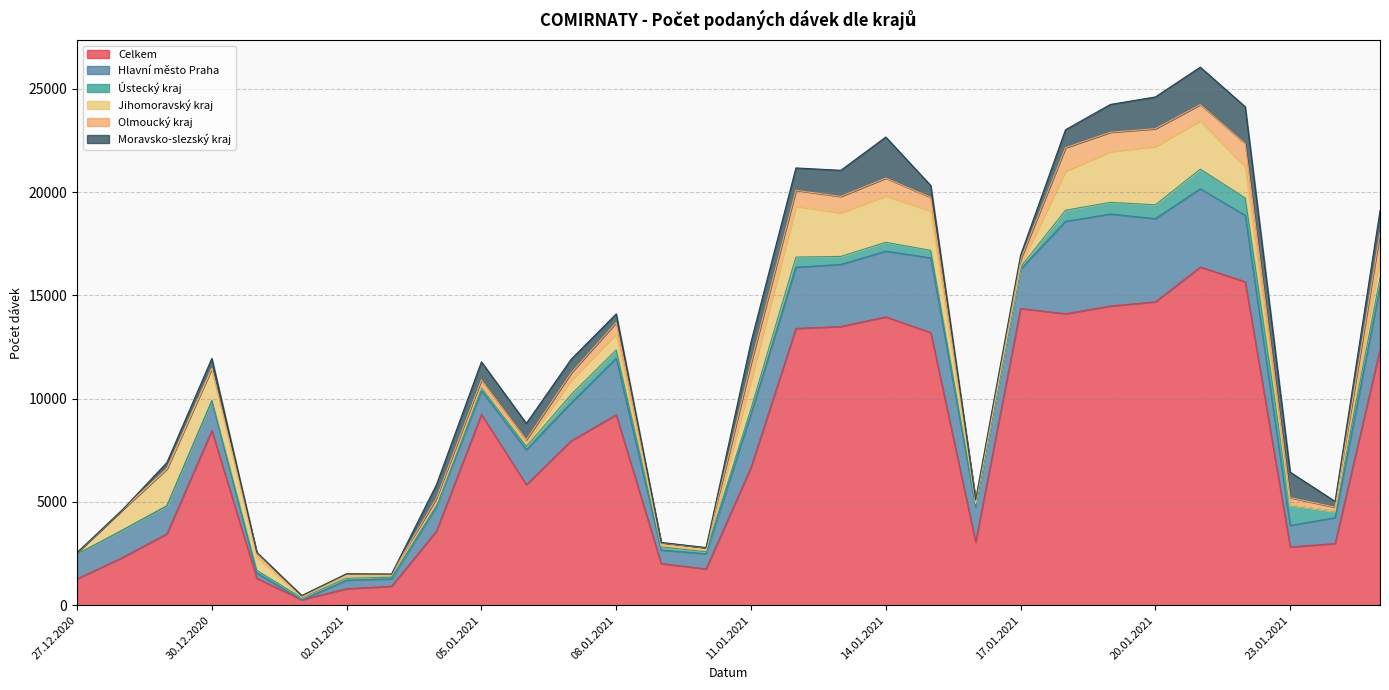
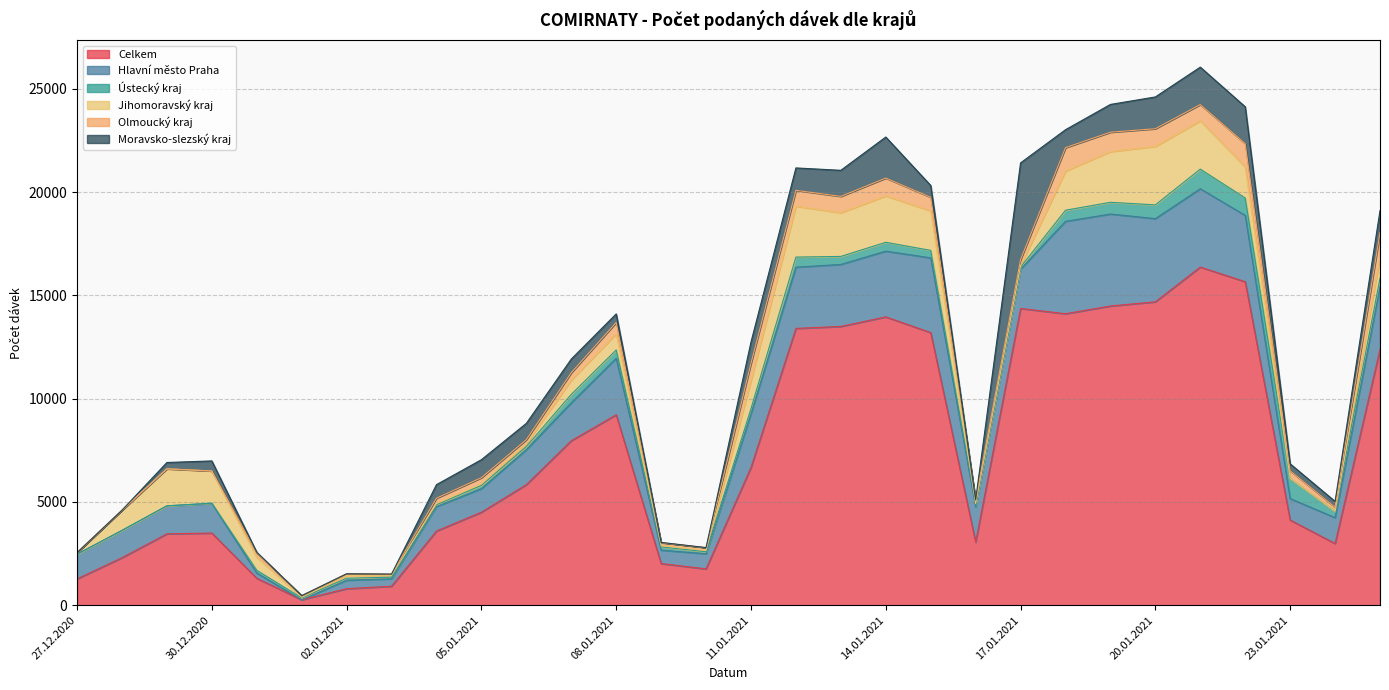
  {
    "Celkem": {
      "27.12.2020": 1300,
-     "30.12.2020": 8500,
+     "30.12.2020": 3500,
      "02.01.2021": 800,
-     "05.01.2021": 9200,
+     "05.01.2021": 4500,
      "08.01.2021": 9200,
      "11.01.2021": 6700,
      "14.01.2021": 14000,
      "17.01.2021": 14400,
      "20.01.2021": 14700,
-     "23.01.2021": 2800
+     "23.01.2021": 4100
    },
    "Moravsko-slezský kraj": {
      "30.12.2020": 500,
      "05.01.2021": 900,
      "08.01.2021": 400,
      "11.01.2021": 1000,
      "14.01.2021": 2000,
-     "17.01.2021": 200,
+     "17.01.2021": 4700,
      "20.01.2021": 1500,
-     "23.01.2021": 1200
+     "23.01.2021": 300
    }
  }
